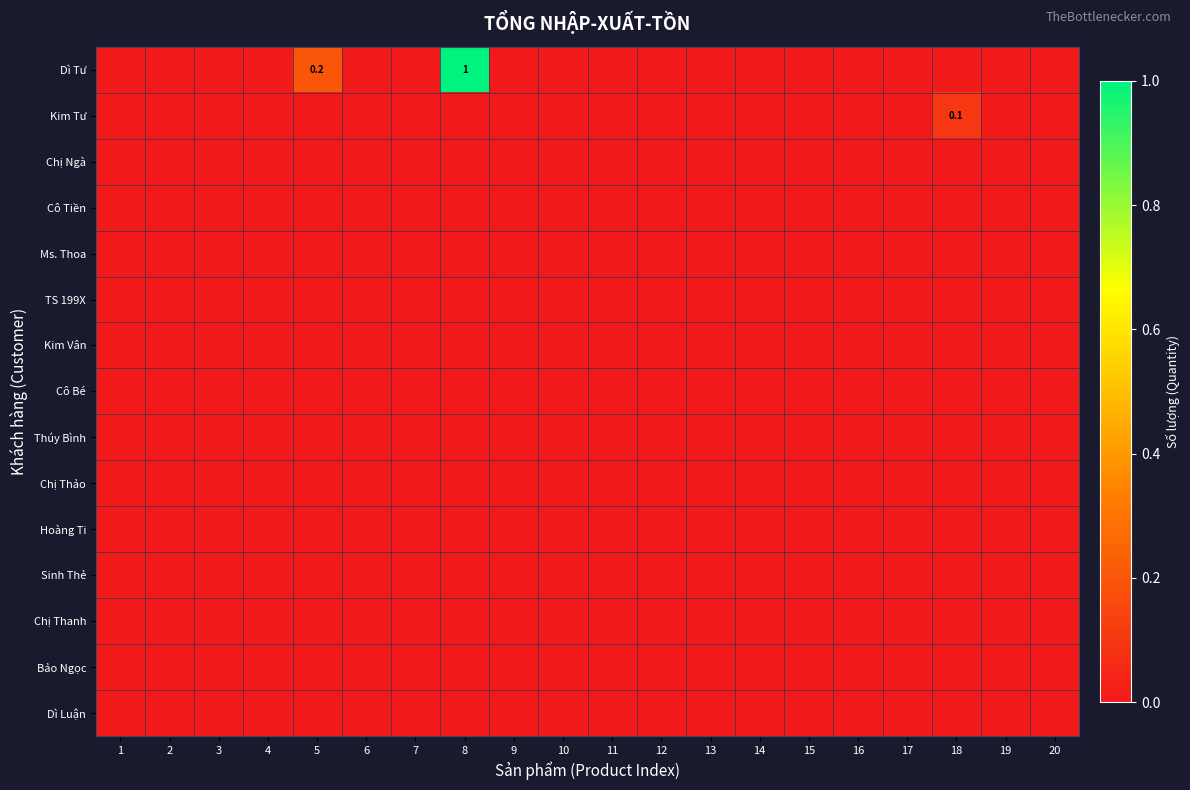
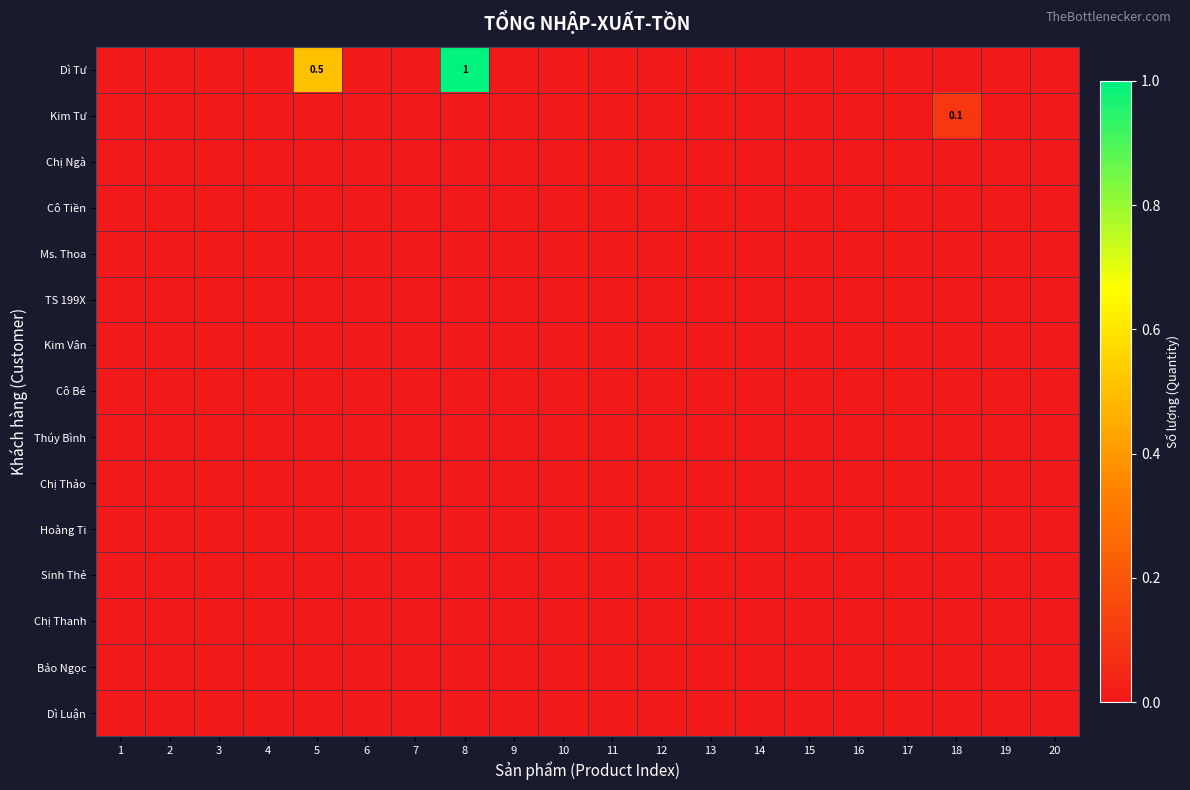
  {
    "Dì Tư": {
-     "5": 0.2,
+     "5": 0.5,
      "8": 1
    },
    "Kim Tư": {
      "18": 0.1
    }
  }
